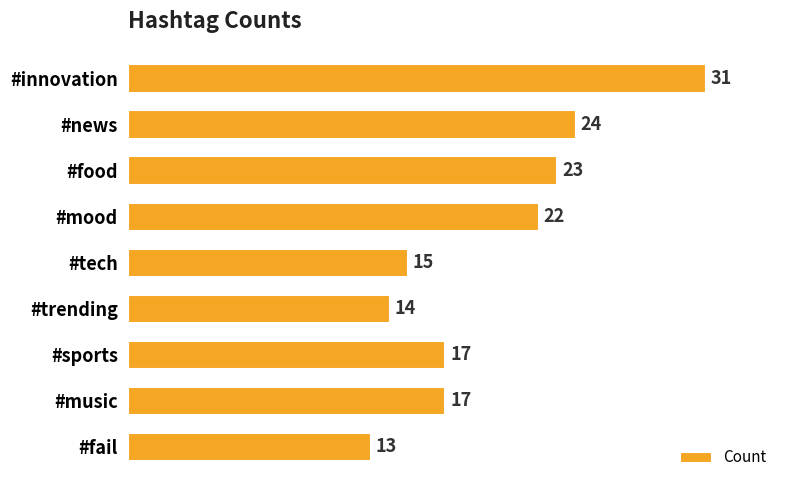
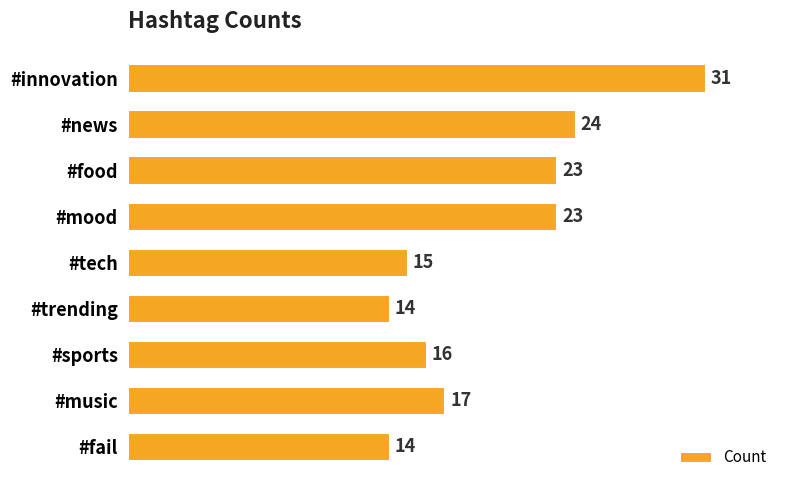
  {
    "#innovation": 31,
    "#news": 24,
    "#food": 23,
-   "#mood": 22,
+   "#mood": 23,
    "#tech": 15,
    "#trending": 14,
-   "#sports": 17,
+   "#sports": 16,
    "#music": 17,
-   "#fail": 13
+   "#fail": 14
  }
